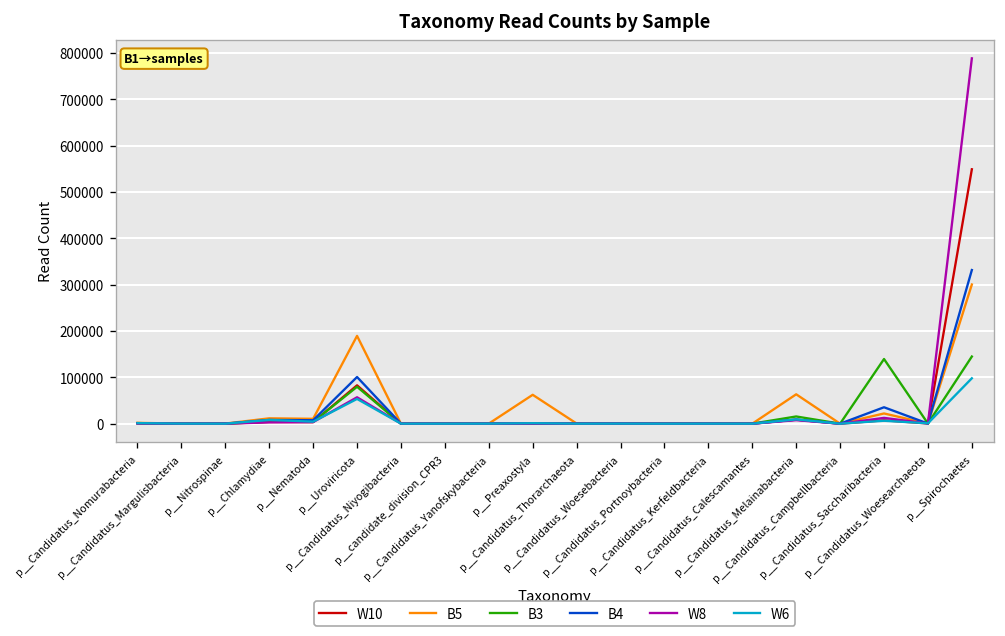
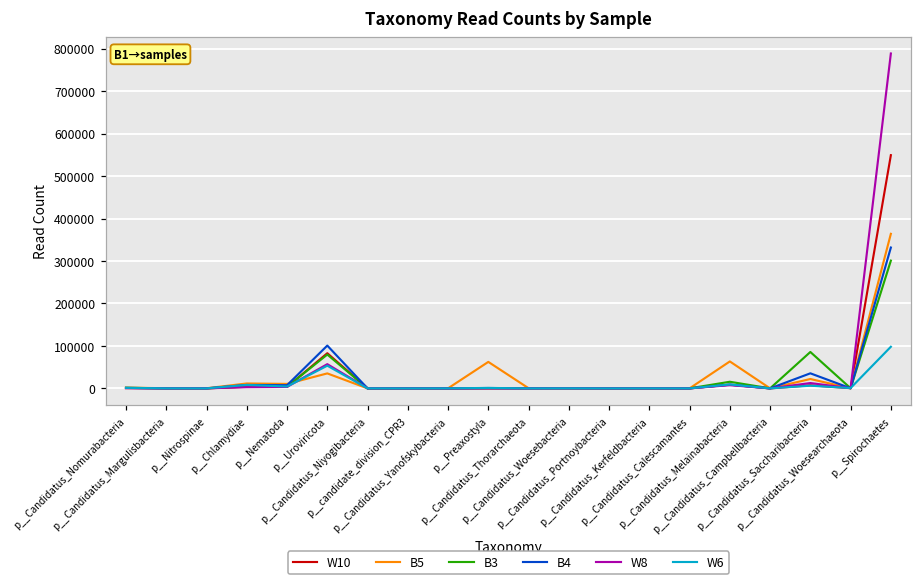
  {
    "W10": {
      "p__Spirochaetes": 550000
    },
    "B5": {
-     "p__Uroviricota": 190000,
+     "p__Uroviricota": 40000,
      "p__Preaxostyla": 60000,
      "p__Candidatus_Melainabacteria": 60000,
      "p__Candidatus_Saccharibacteria": 20000,
-     "p__Spirochaetes": 300000
+     "p__Spirochaetes": 360000
    },
    "B3": {
-     "p__Candidatus_Saccharibacteria": 140000,
-     "p__Spirochaetes": 140000
+     "p__Candidatus_Saccharibacteria": 90000,
+     "p__Spirochaetes": 300000
    },
    "B4": {
      "p__Uroviricota": 100000,
      "p__Candidatus_Saccharibacteria": 40000,
      "p__Spirochaetes": 330000
    },
    "W8": {
      "p__Spirochaetes": 790000
    },
    "W6": {
      "p__Spirochaetes": 100000
    }
  }
